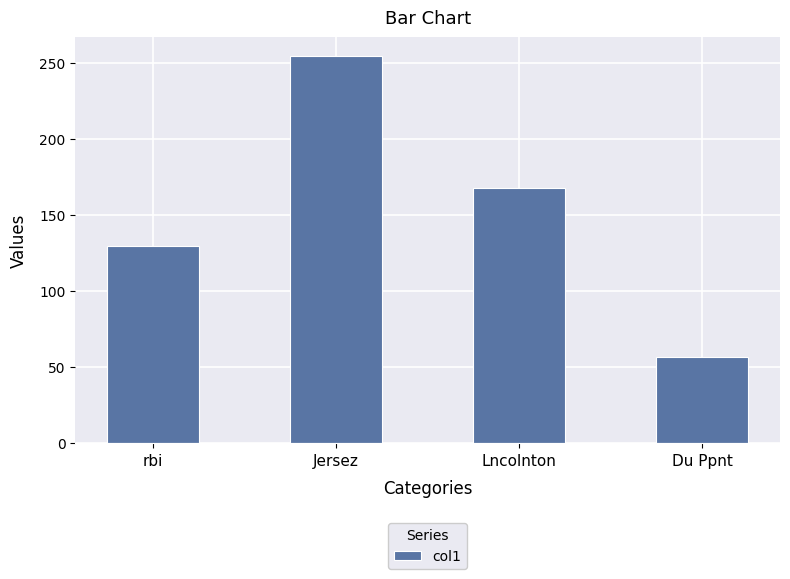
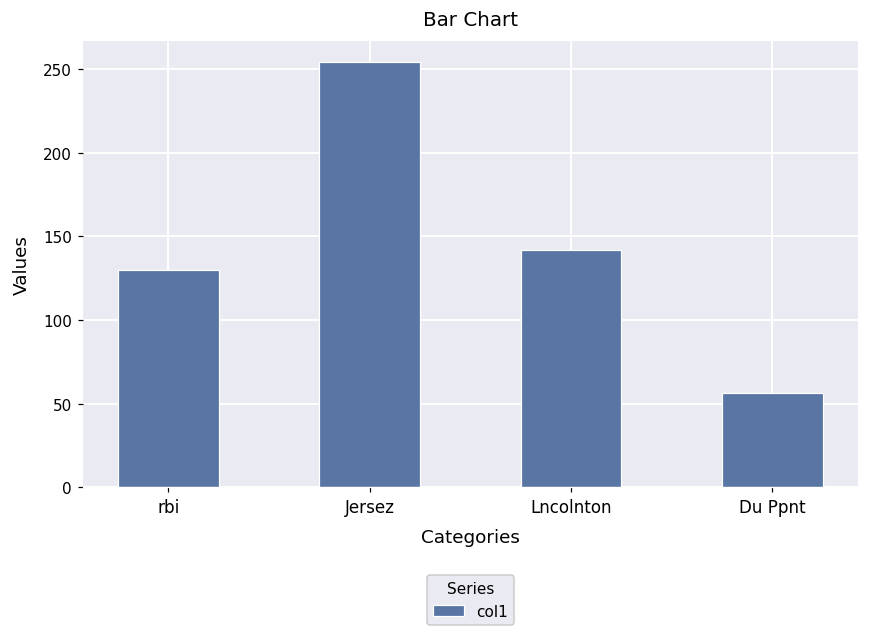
  {
    "rbi": 130,
    "Jersez": 254,
-   "Lncolnton": 168,
+   "Lncolnton": 142,
    "Du Ppnt": 56
  }
